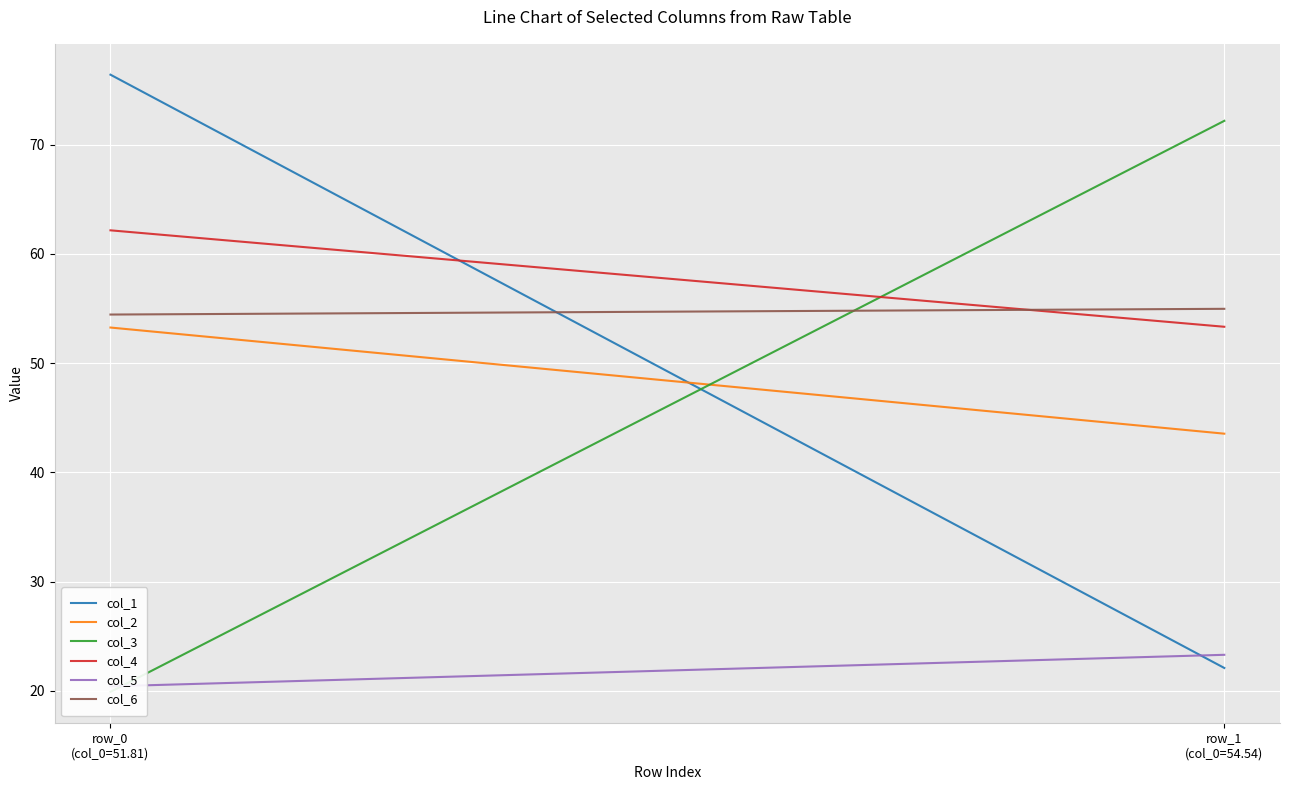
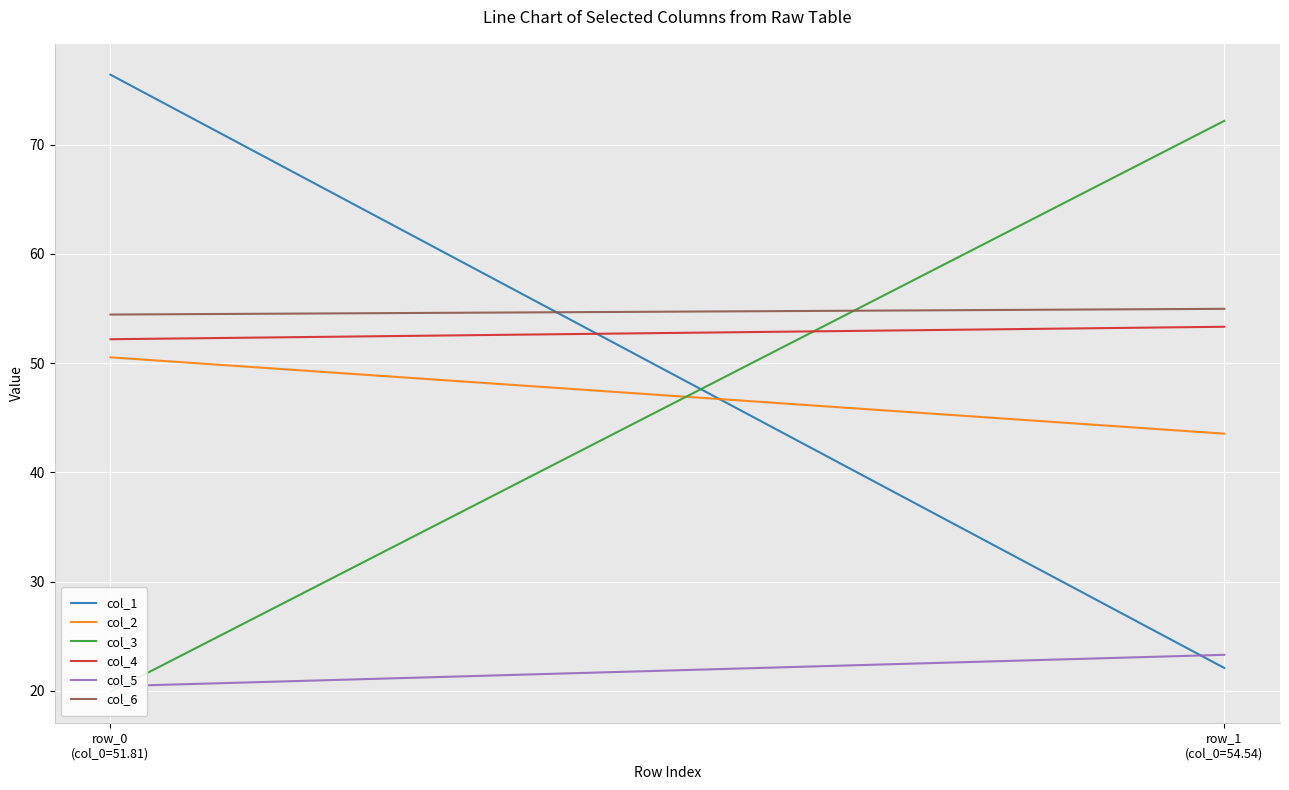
  {
    "col_1": {
      "row_0 (col_0=51.81)": 76.4,
      "row_1 (col_0=54.54)": 22.1
    },
    "col_2": {
-     "row_0 (col_0=51.81)": 53.3,
+     "row_0 (col_0=51.81)": 50.5,
      "row_1 (col_0=54.54)": 43.5
    },
    "col_3": {
      "row_1 (col_0=54.54)": 72.2
    },
    "col_4": {
-     "row_0 (col_0=51.81)": 62.2,
+     "row_0 (col_0=51.81)": 52.2,
      "row_1 (col_0=54.54)": 53.3
    },
    "col_5": {
      "row_1 (col_0=54.54)": 23.3
    },
    "col_6": {
      "row_0 (col_0=51.81)": 54.5,
      "row_1 (col_0=54.54)": 55.0
    }
  }
